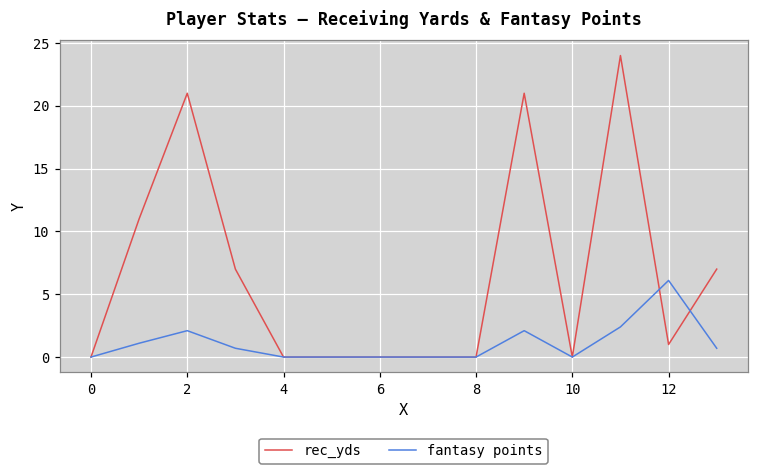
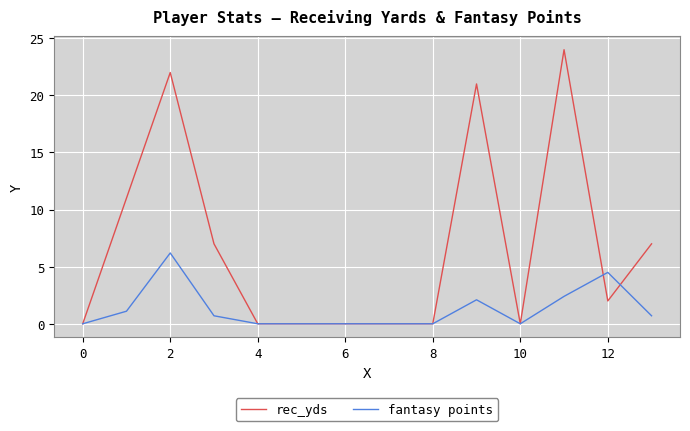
  {
    "rec_yds": {
-     "2": 21,
-     "12": 1
+     "2": 22,
+     "12": 2
    },
    "fantasy points": {
-     "2": 2.1,
-     "12": 6.1
+     "2": 6.2,
+     "12": 4.5
    }
  }
